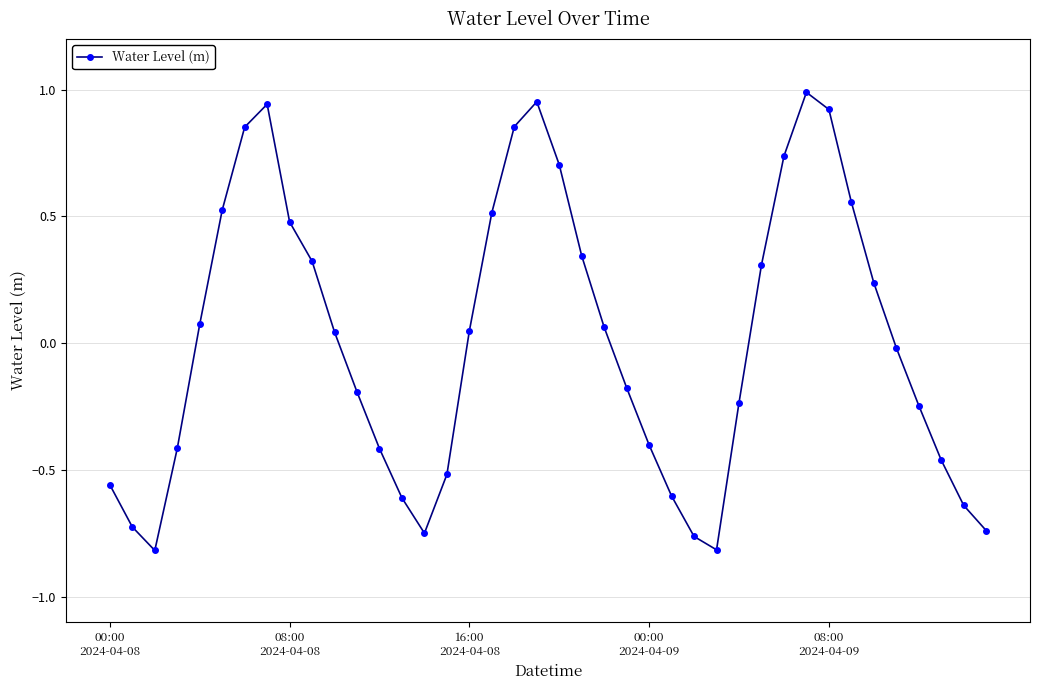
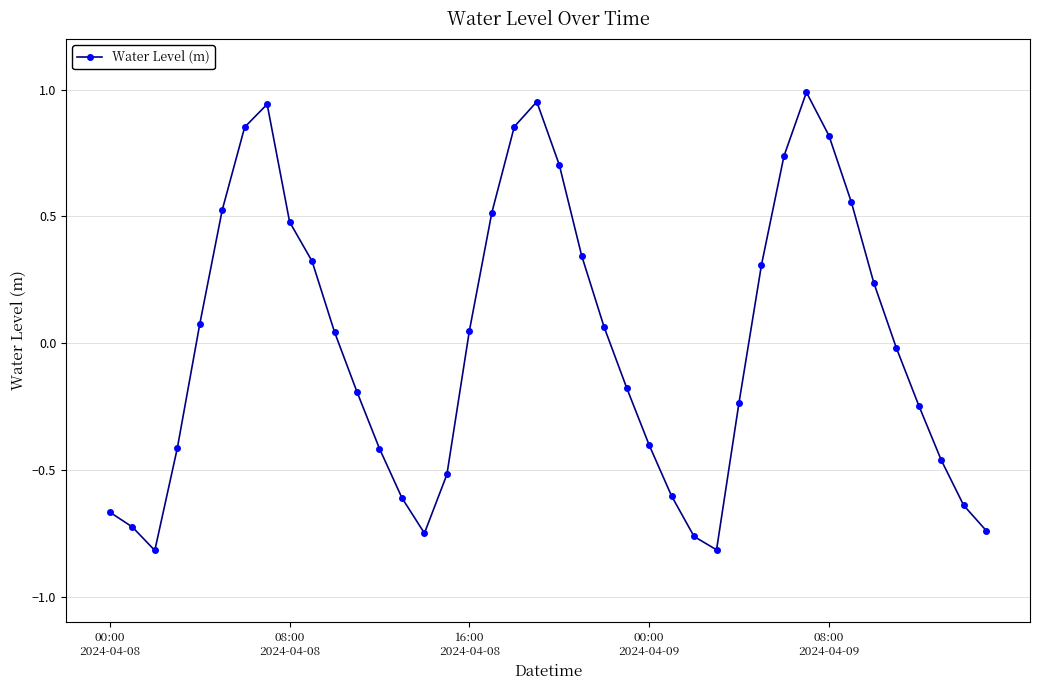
  {
-   "00:00 2024-04-08": -0.56,
+   "00:00 2024-04-08": -0.67,
    "08:00 2024-04-08": 0.48,
    "16:00 2024-04-08": 0.05,
    "00:00 2024-04-09": -0.40,
-   "08:00 2024-04-09": 0.92
+   "08:00 2024-04-09": 0.82
  }
